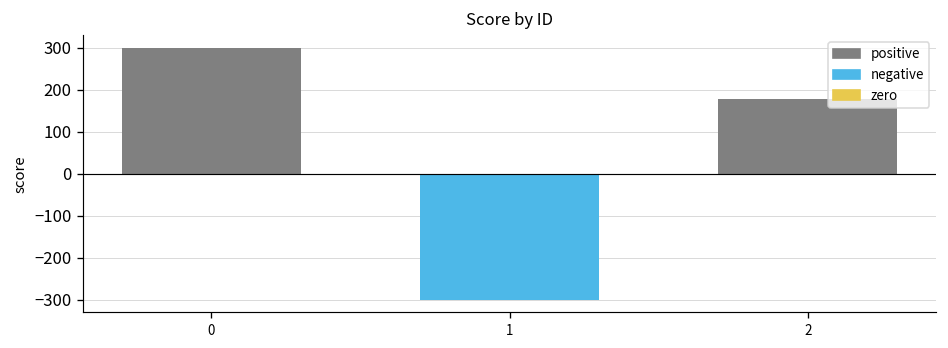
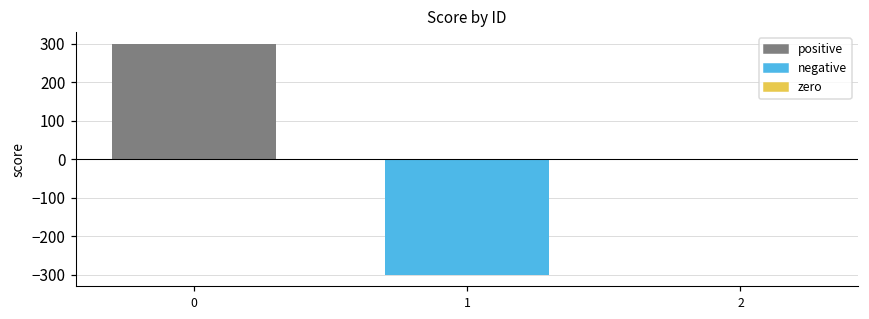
  {
    "0": 300,
    "1": -300,
-   "2": 180
+   "2": 0
  }
